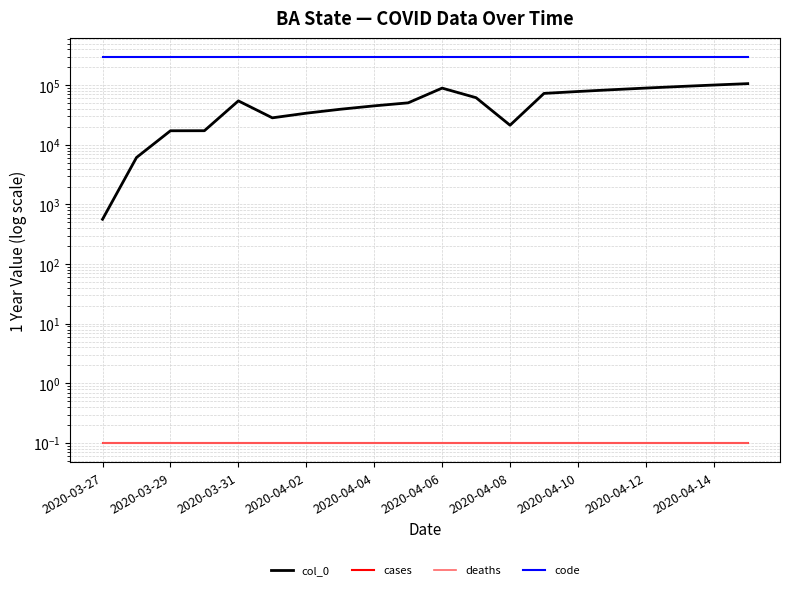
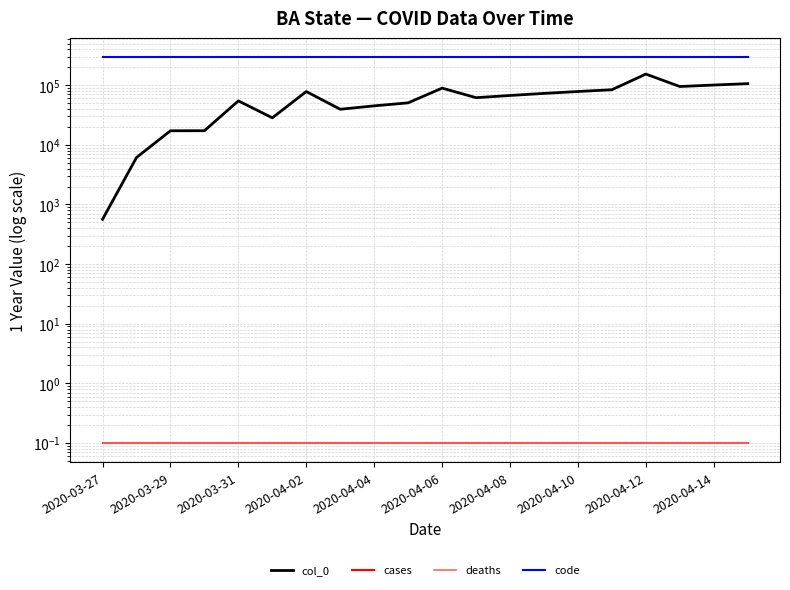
  {
    "col_0": {
      "2020-03-27": 600,
      "2020-03-29": 17000,
      "2020-03-31": 50000,
-     "2020-04-02": 30000,
+     "2020-04-02": 80000,
      "2020-04-04": 50000,
      "2020-04-06": 90000,
-     "2020-04-08": 21000,
+     "2020-04-08": 70000,
      "2020-04-10": 80000,
-     "2020-04-12": 90000,
+     "2020-04-12": 150000,
      "2020-04-14": 100000
    },
    "deaths": {
      "2020-03-27": 0.10,
      "2020-03-29": 0.10,
      "2020-03-31": 0.10,
      "2020-04-02": 0.10,
      "2020-04-04": 0.10,
      "2020-04-06": 0.10,
      "2020-04-08": 0.10,
      "2020-04-10": 0.10,
      "2020-04-12": 0.10,
      "2020-04-14": 0.10
    },
    "code": {
      "2020-03-27": 300000,
      "2020-03-29": 300000,
      "2020-03-31": 300000,
      "2020-04-02": 300000,
      "2020-04-04": 300000,
      "2020-04-06": 300000,
      "2020-04-08": 300000,
      "2020-04-10": 300000,
      "2020-04-12": 300000,
      "2020-04-14": 300000
    }
  }
